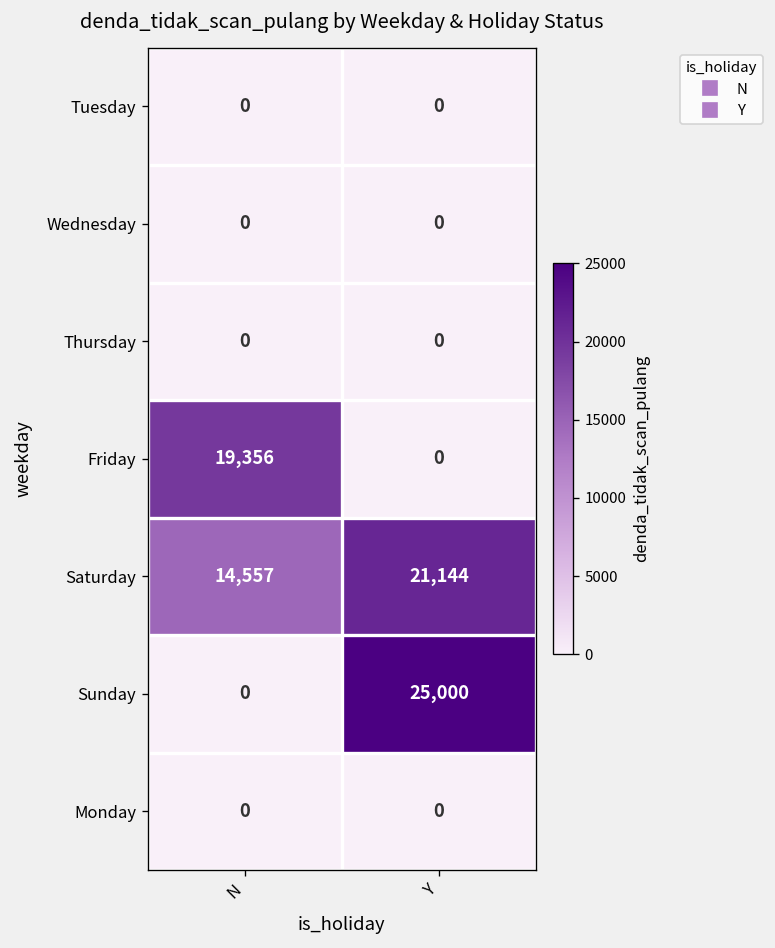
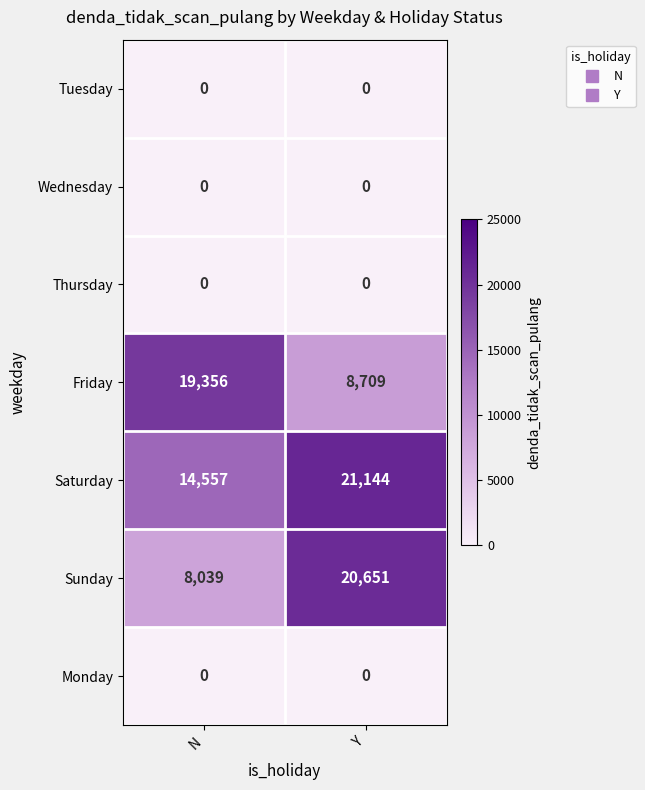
  {
    "Tuesday": {
      "N": "0",
      "Y": "0"
    },
    "Wednesday": {
      "N": "0",
      "Y": "0"
    },
    "Thursday": {
      "N": "0",
      "Y": "0"
    },
    "Friday": {
      "N": "19,356",
-     "Y": "0"
+     "Y": "8,709"
    },
    "Saturday": {
      "N": "14,557",
      "Y": "21,144"
    },
    "Sunday": {
-     "N": "0",
-     "Y": "25,000"
+     "N": "8,039",
+     "Y": "20,651"
    },
    "Monday": {
      "N": "0",
      "Y": "0"
    }
  }
